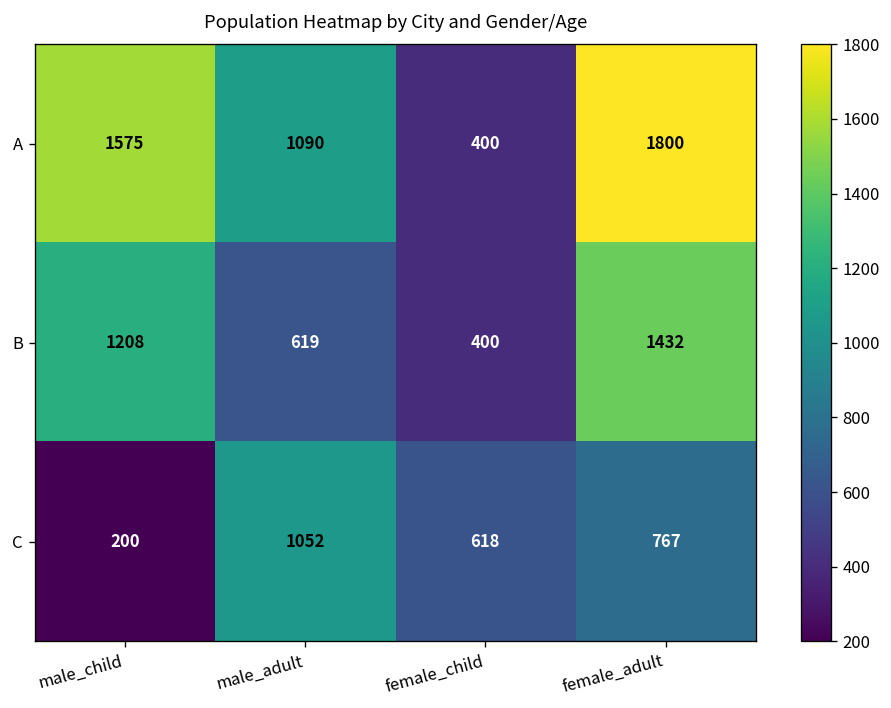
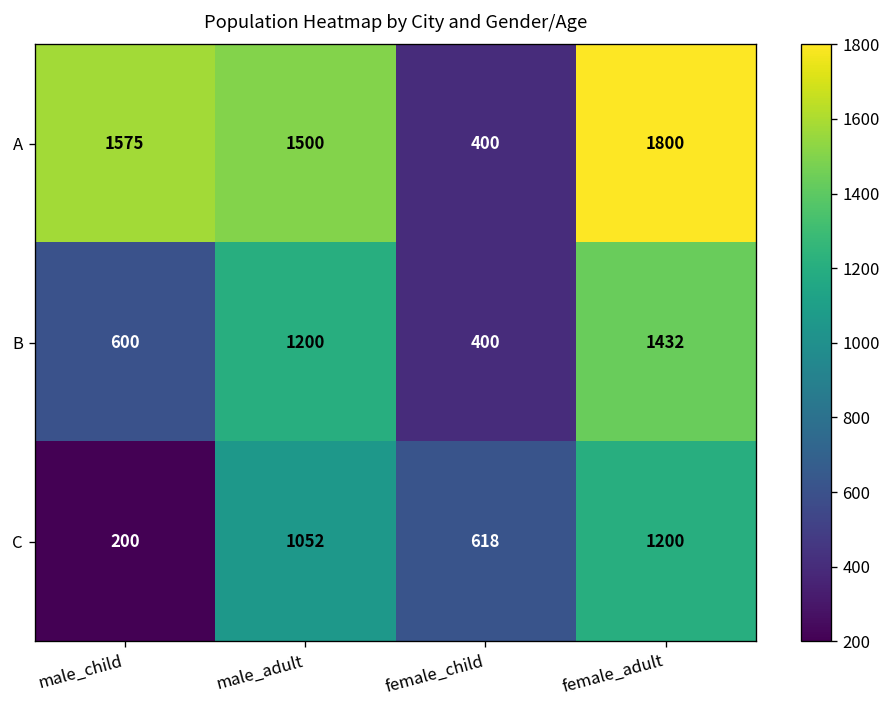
  {
    "A": {
      "male_child": 1575,
-     "male_adult": 1090,
+     "male_adult": 1500,
      "female_child": 400,
      "female_adult": 1800
    },
    "B": {
-     "male_child": 1208,
-     "male_adult": 619,
+     "male_child": 600,
+     "male_adult": 1200,
      "female_child": 400,
      "female_adult": 1432
    },
    "C": {
      "male_child": 200,
      "male_adult": 1052,
      "female_child": 618,
-     "female_adult": 767
+     "female_adult": 1200
    }
  }
